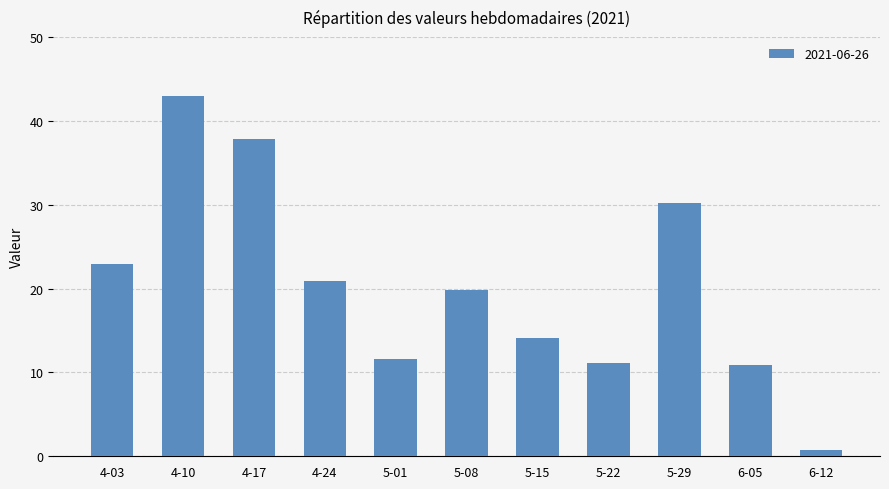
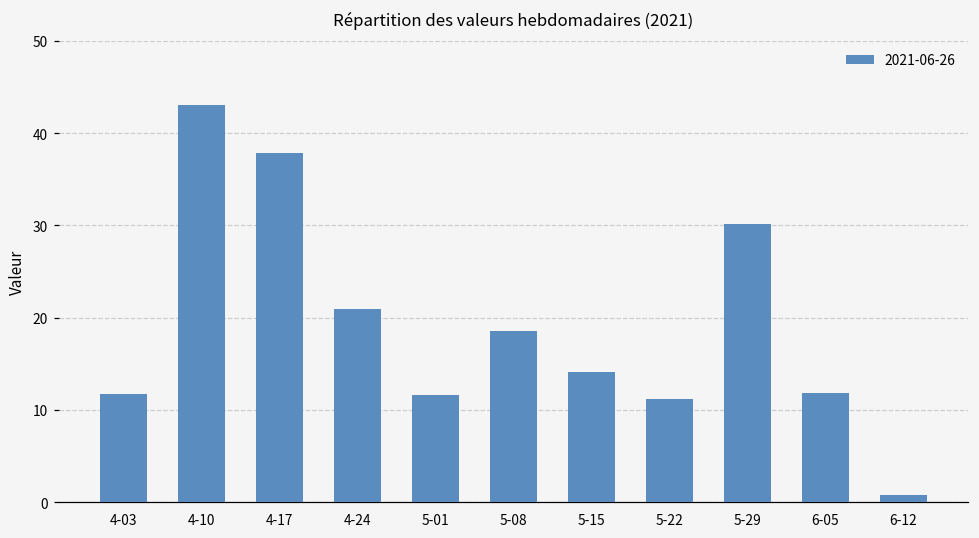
  {
-   "4-03": 23,
+   "4-03": 12,
    "4-10": 43,
    "4-17": 38,
    "4-24": 21,
    "5-01": 12,
-   "5-08": 20,
+   "5-08": 19,
    "5-15": 14,
    "5-22": 11,
    "5-29": 30,
-   "6-05": 11,
+   "6-05": 12,
    "6-12": 1
  }
